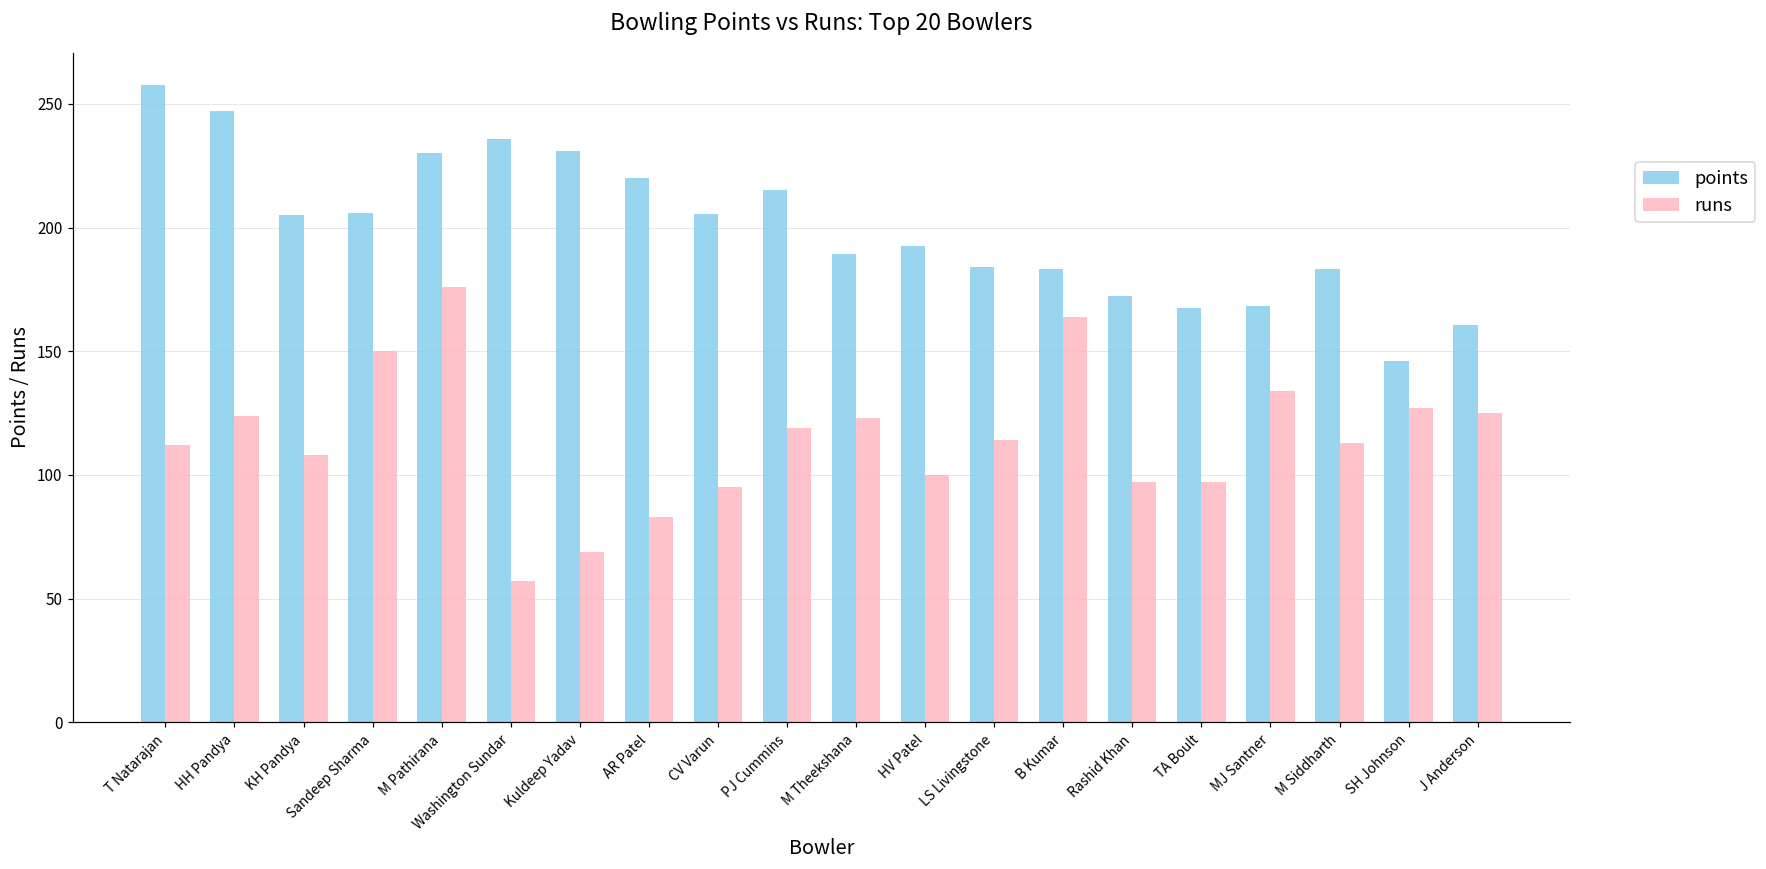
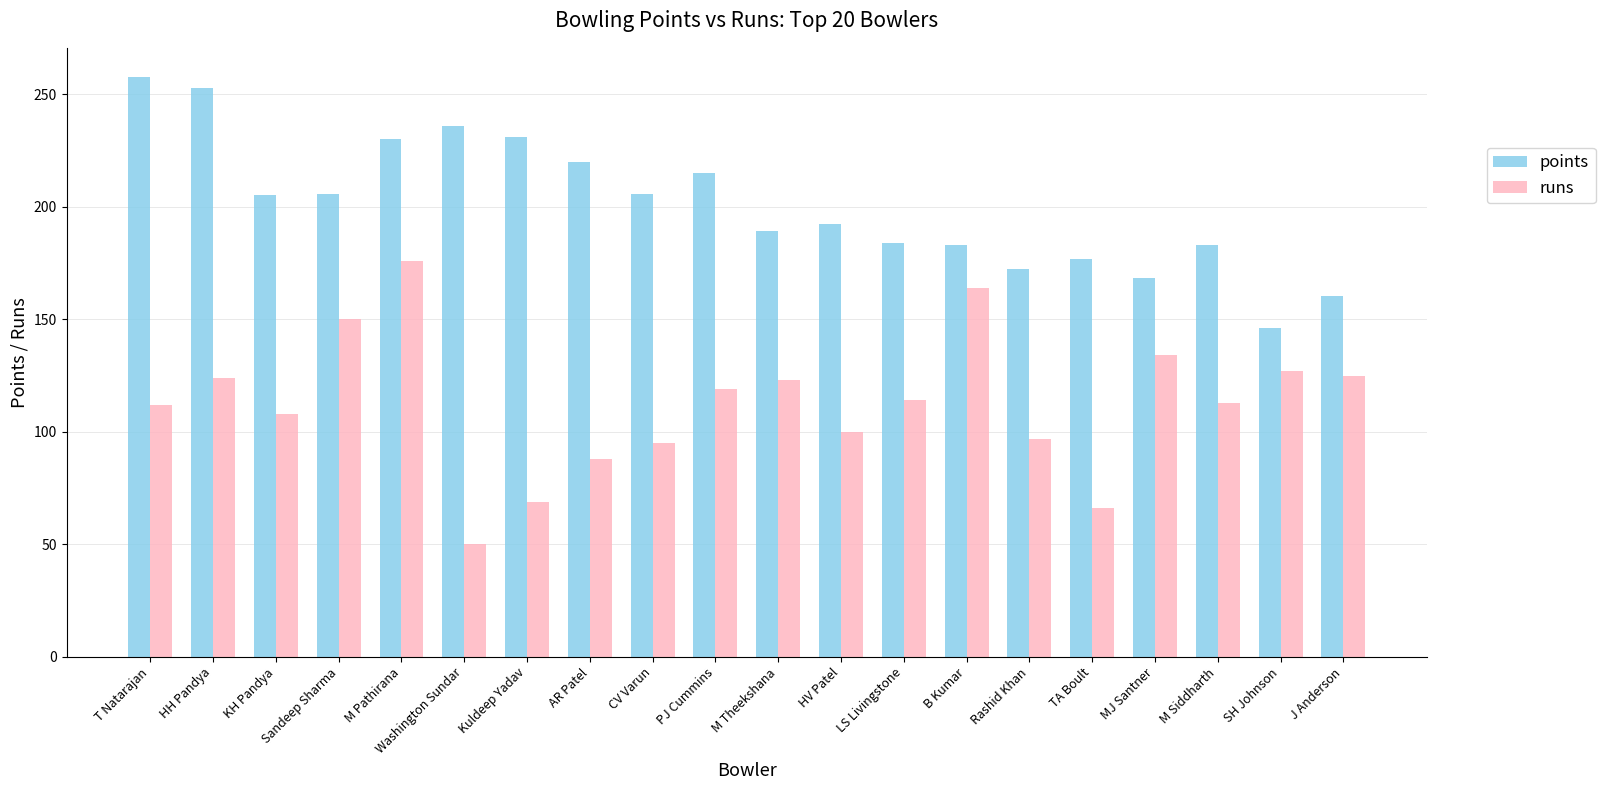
  {
    "points": {
      "T Natarajan": 258,
-     "HH Pandya": 247,
+     "HH Pandya": 253,
      "KH Pandya": 205,
      "Sandeep Sharma": 206,
      "M Pathirana": 230,
      "Washington Sundar": 236,
      "Kuldeep Yadav": 231,
      "AR Patel": 220,
      "CV Varun": 206,
      "PJ Cummins": 215,
      "M Theekshana": 189,
      "HV Patel": 193,
      "LS Livingstone": 184,
      "B Kumar": 183,
      "Rashid Khan": 172,
-     "TA Boult": 168,
+     "TA Boult": 177,
      "MJ Santner": 168,
      "M Siddharth": 183,
      "SH Johnson": 146,
      "J Anderson": 161
    },
    "runs": {
      "T Natarajan": 112,
      "HH Pandya": 124,
      "KH Pandya": 108,
      "Sandeep Sharma": 150,
      "M Pathirana": 176,
-     "Washington Sundar": 57,
+     "Washington Sundar": 50,
      "Kuldeep Yadav": 69,
-     "AR Patel": 83,
+     "AR Patel": 88,
      "CV Varun": 95,
      "PJ Cummins": 119,
      "M Theekshana": 123,
      "HV Patel": 100,
      "LS Livingstone": 114,
      "B Kumar": 164,
      "Rashid Khan": 97,
-     "TA Boult": 97,
+     "TA Boult": 66,
      "MJ Santner": 134,
      "M Siddharth": 113,
      "SH Johnson": 127,
      "J Anderson": 125
    }
  }
